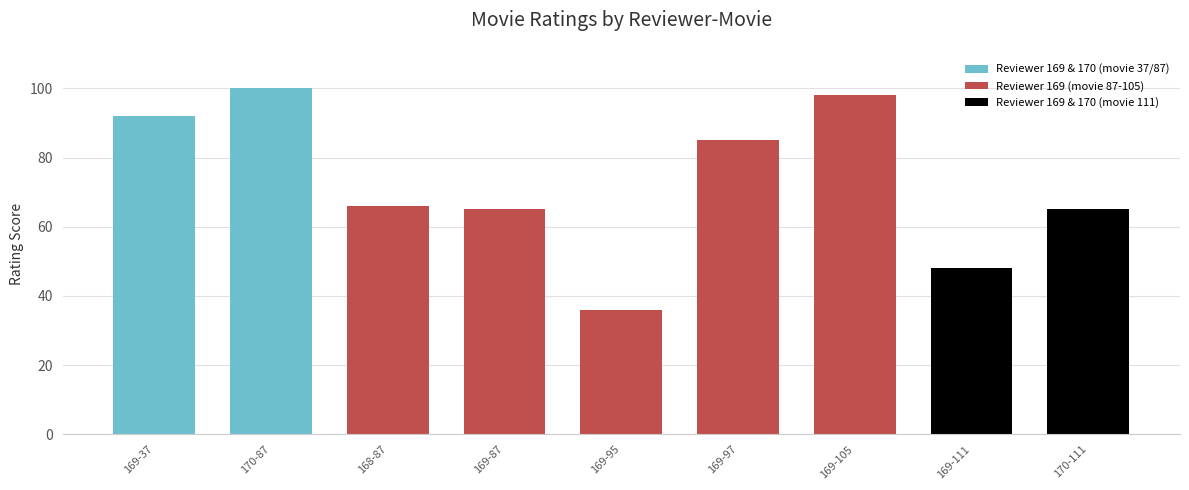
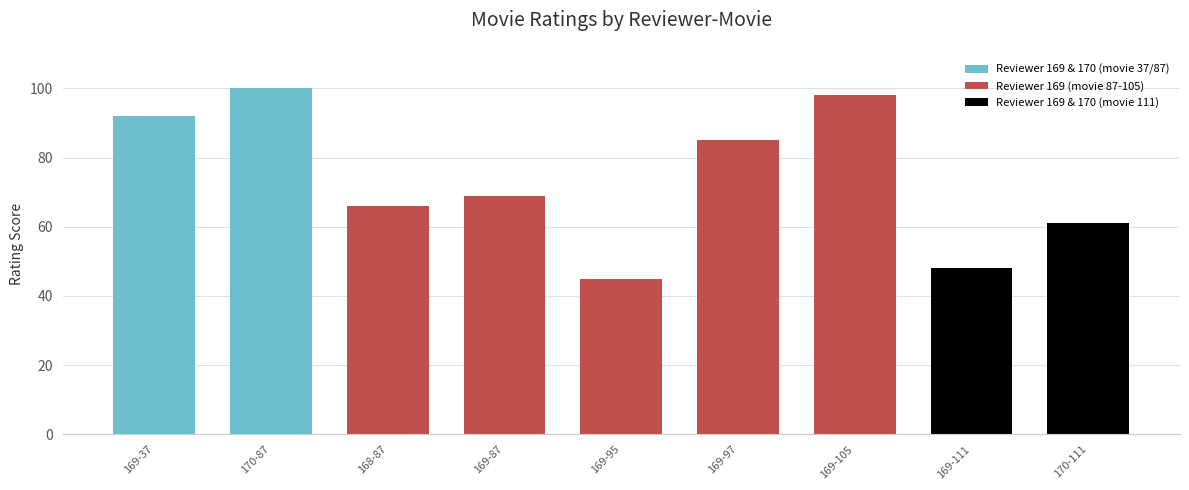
  {
    "169-37": 92,
    "170-87": 100,
    "168-87": 66,
-   "169-87": 65,
-   "169-95": 36,
+   "169-87": 69,
+   "169-95": 45,
    "169-97": 85,
    "169-105": 98,
    "169-111": 48,
-   "170-111": 65
+   "170-111": 61
  }
